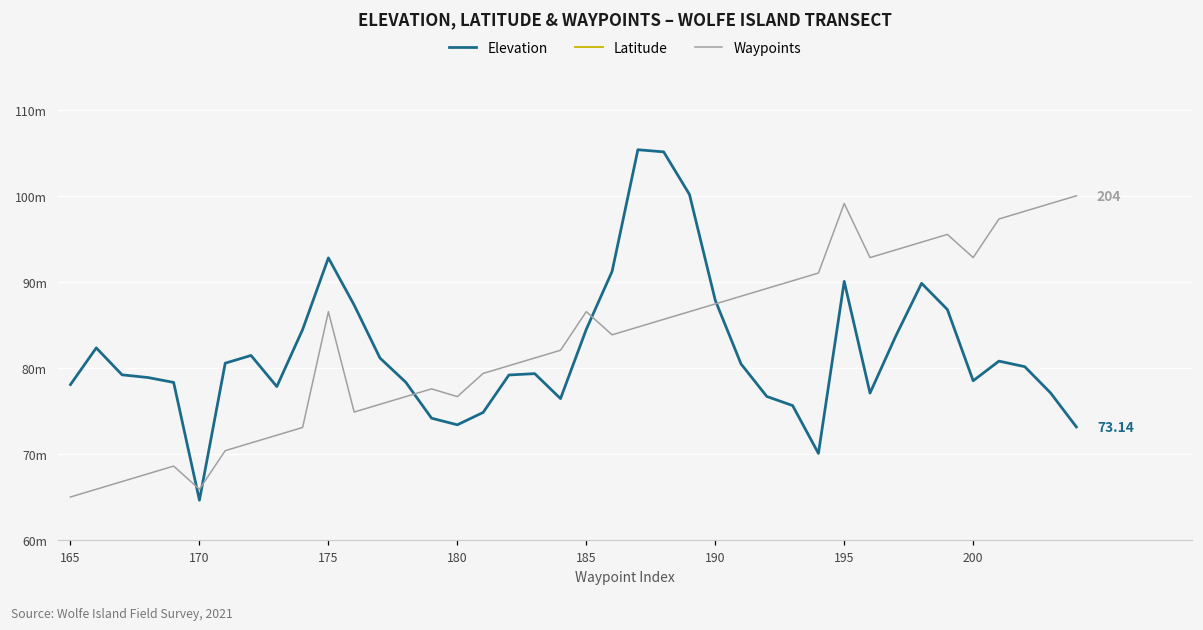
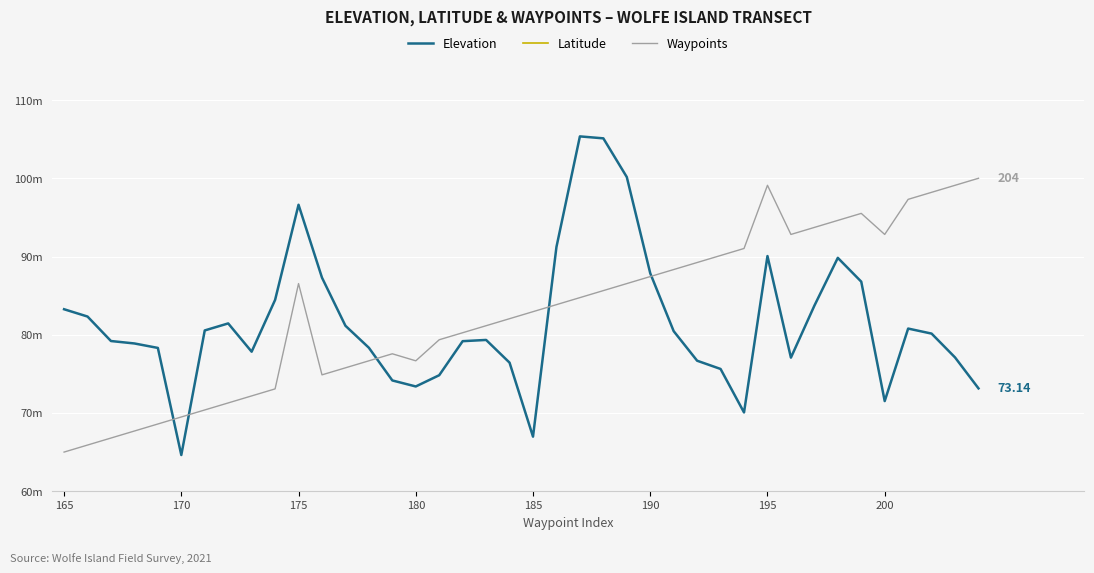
  {
    "Elevation": {
-     "165": "78m",
+     "165": "83m",
      "170": "65m",
-     "175": "93m",
+     "175": "97m",
      "180": "73m",
-     "185": "84m",
+     "185": "67m",
      "190": "88m",
      "195": "90m",
-     "200": "79m"
+     "200": "72m"
    },
    "Waypoints": {
      "165": "65m",
-     "170": "66m",
+     "170": "69m",
      "175": "87m",
      "180": "77m",
-     "185": "87m",
+     "185": "83m",
      "190": "87m",
      "195": "99m",
      "200": "93m"
    }
  }
